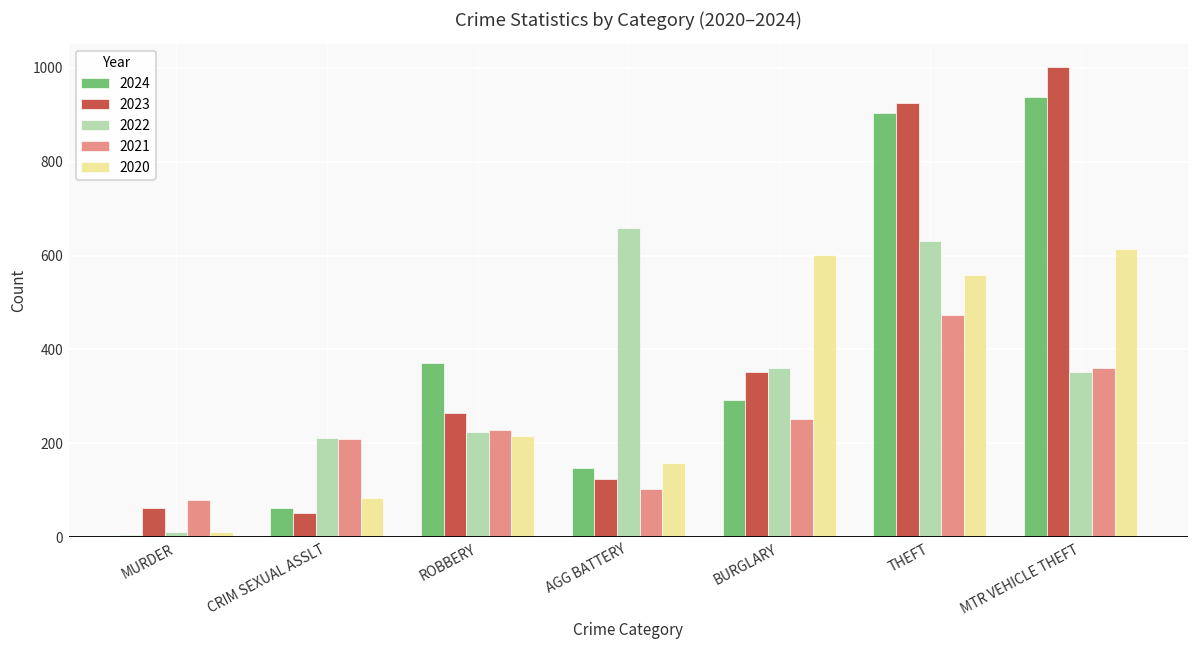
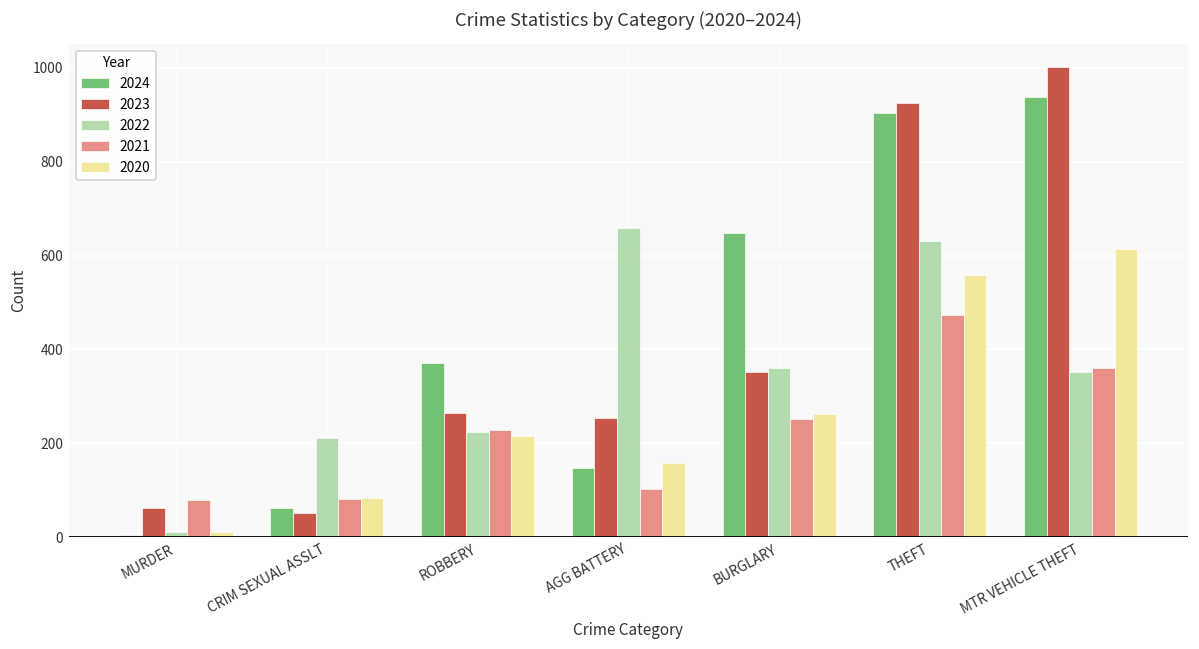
  {
    "2024": {
      "CRIM SEXUAL ASSLT": 60,
      "ROBBERY": 370,
      "AGG BATTERY": 150,
-     "BURGLARY": 290,
+     "BURGLARY": 650,
      "THEFT": 900,
      "MTR VEHICLE THEFT": 940
    },
    "2023": {
      "MURDER": 60,
      "CRIM SEXUAL ASSLT": 50,
      "ROBBERY": 270,
-     "AGG BATTERY": 120,
+     "AGG BATTERY": 250,
      "BURGLARY": 350,
      "THEFT": 930,
      "MTR VEHICLE THEFT": 1000
    },
    "2022": {
      "MURDER": 10,
      "CRIM SEXUAL ASSLT": 210,
      "ROBBERY": 220,
      "AGG BATTERY": 660,
      "BURGLARY": 360,
      "THEFT": 630,
      "MTR VEHICLE THEFT": 350
    },
    "2021": {
      "MURDER": 80,
-     "CRIM SEXUAL ASSLT": 210,
+     "CRIM SEXUAL ASSLT": 80,
      "ROBBERY": 230,
      "AGG BATTERY": 100,
      "BURGLARY": 250,
      "THEFT": 470,
      "MTR VEHICLE THEFT": 360
    },
    "2020": {
      "MURDER": 10,
      "CRIM SEXUAL ASSLT": 80,
      "ROBBERY": 220,
      "AGG BATTERY": 160,
-     "BURGLARY": 600,
+     "BURGLARY": 260,
      "THEFT": 560,
      "MTR VEHICLE THEFT": 610
    }
  }
